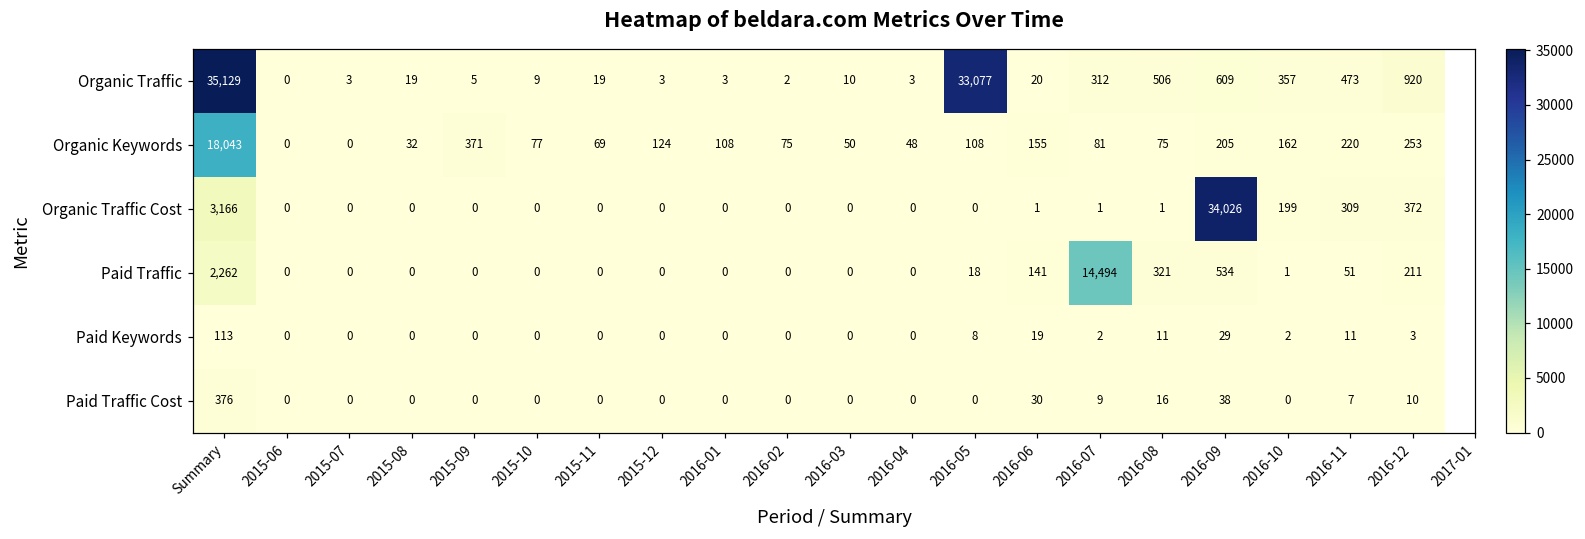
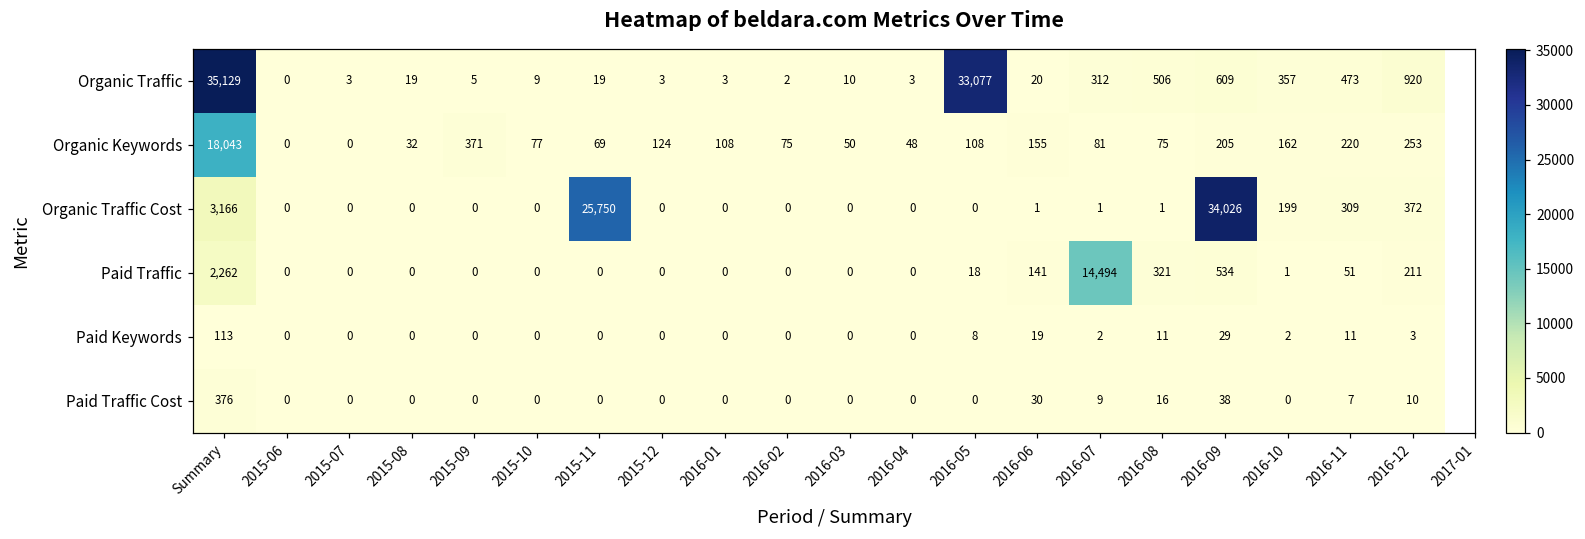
  {
    "Organic Traffic": {
      "Summary": "35,129",
      "2015-06": "0",
      "2015-07": "3",
      "2015-08": "19",
      "2015-09": "5",
      "2015-10": "9",
      "2015-11": "19",
      "2015-12": "3",
      "2016-01": "3",
      "2016-02": "2",
      "2016-03": "10",
      "2016-04": "3",
      "2016-05": "33,077",
      "2016-06": "20",
      "2016-07": "312",
      "2016-08": "506",
      "2016-09": "609",
      "2016-10": "357",
      "2016-11": "473",
      "2016-12": "920"
    },
    "Organic Keywords": {
      "Summary": "18,043",
      "2015-06": "0",
      "2015-07": "0",
      "2015-08": "32",
      "2015-09": "371",
      "2015-10": "77",
      "2015-11": "69",
      "2015-12": "124",
      "2016-01": "108",
      "2016-02": "75",
      "2016-03": "50",
      "2016-04": "48",
      "2016-05": "108",
      "2016-06": "155",
      "2016-07": "81",
      "2016-08": "75",
      "2016-09": "205",
      "2016-10": "162",
      "2016-11": "220",
      "2016-12": "253"
    },
    "Organic Traffic Cost": {
      "Summary": "3,166",
      "2015-06": "0",
      "2015-07": "0",
      "2015-08": "0",
      "2015-09": "0",
      "2015-10": "0",
-     "2015-11": "0",
+     "2015-11": "25,750",
      "2015-12": "0",
      "2016-01": "0",
      "2016-02": "0",
      "2016-03": "0",
      "2016-04": "0",
      "2016-05": "0",
      "2016-06": "1",
      "2016-07": "1",
      "2016-08": "1",
      "2016-09": "34,026",
      "2016-10": "199",
      "2016-11": "309",
      "2016-12": "372"
    },
    "Paid Traffic": {
      "Summary": "2,262",
      "2015-06": "0",
      "2015-07": "0",
      "2015-08": "0",
      "2015-09": "0",
      "2015-10": "0",
      "2015-11": "0",
      "2015-12": "0",
      "2016-01": "0",
      "2016-02": "0",
      "2016-03": "0",
      "2016-04": "0",
      "2016-05": "18",
      "2016-06": "141",
      "2016-07": "14,494",
      "2016-08": "321",
      "2016-09": "534",
      "2016-10": "1",
      "2016-11": "51",
      "2016-12": "211"
    },
    "Paid Keywords": {
      "Summary": "113",
      "2015-06": "0",
      "2015-07": "0",
      "2015-08": "0",
      "2015-09": "0",
      "2015-10": "0",
      "2015-11": "0",
      "2015-12": "0",
      "2016-01": "0",
      "2016-02": "0",
      "2016-03": "0",
      "2016-04": "0",
      "2016-05": "8",
      "2016-06": "19",
      "2016-07": "2",
      "2016-08": "11",
      "2016-09": "29",
      "2016-10": "2",
      "2016-11": "11",
      "2016-12": "3"
    },
    "Paid Traffic Cost": {
      "Summary": "376",
      "2015-06": "0",
      "2015-07": "0",
      "2015-08": "0",
      "2015-09": "0",
      "2015-10": "0",
      "2015-11": "0",
      "2015-12": "0",
      "2016-01": "0",
      "2016-02": "0",
      "2016-03": "0",
      "2016-04": "0",
      "2016-05": "0",
      "2016-06": "30",
      "2016-07": "9",
      "2016-08": "16",
      "2016-09": "38",
      "2016-10": "0",
      "2016-11": "7",
      "2016-12": "10"
    }
  }
